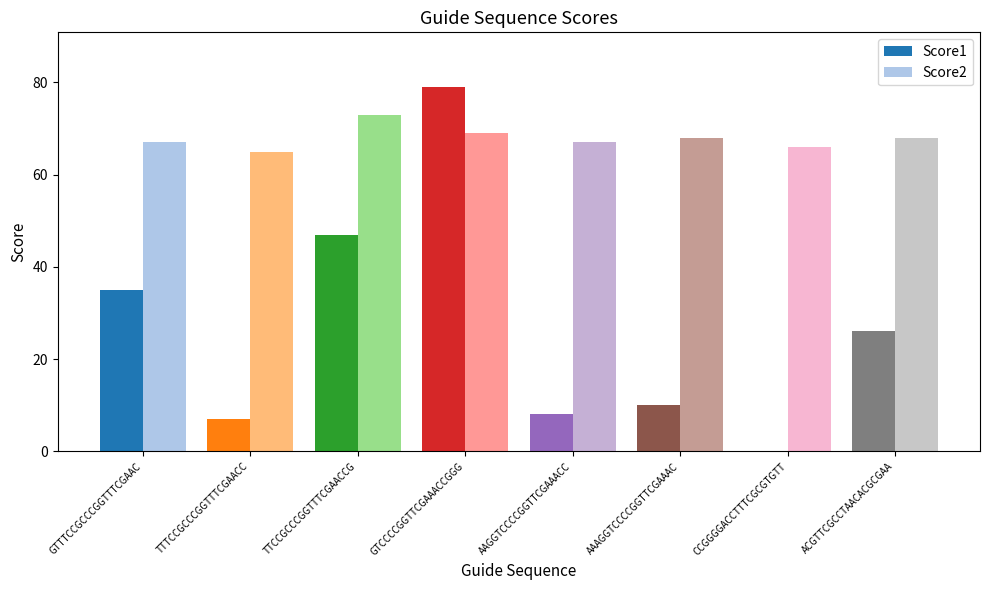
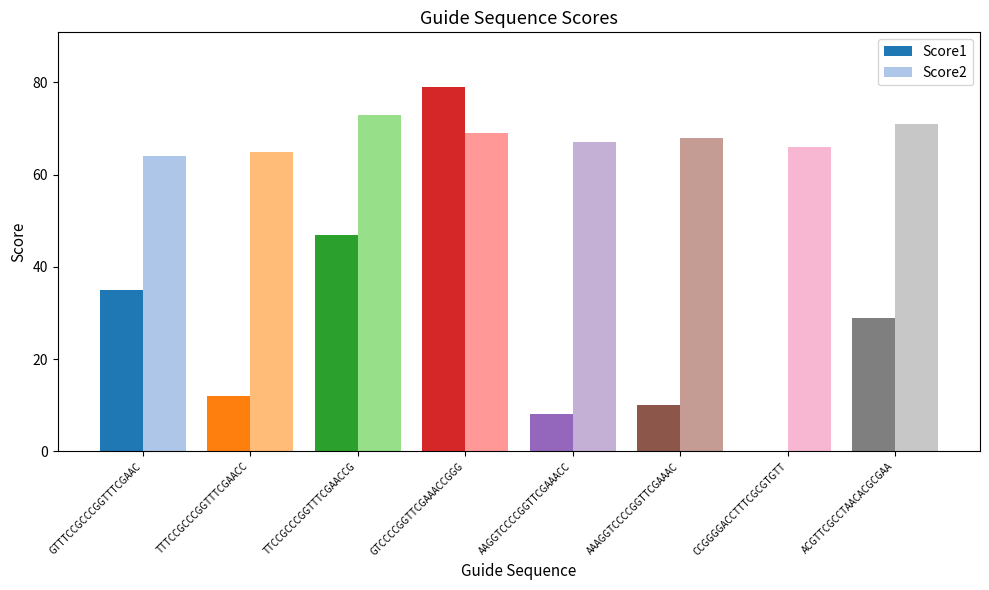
  {
    "Score1": {
      "GTTTCCGCCCGGTTTCGAAC": 35,
-     "TTTCCGCCCGGTTTCGAACC": 7,
+     "TTTCCGCCCGGTTTCGAACC": 12,
      "TTCCGCCCGGTTTCGAACCG": 47,
      "GTCCCCGGTTCGAAACCGGG": 79,
      "AAGGTCCCCGGTTCGAAACC": 8,
      "AAAGGTCCCCGGTTCGAAAC": 10,
      "CCGGGGACCTTTCGCGTGTT": 0,
-     "ACGTTCGCCTAACACGCGAA": 26
+     "ACGTTCGCCTAACACGCGAA": 29
    },
    "Score2": {
-     "GTTTCCGCCCGGTTTCGAAC": 67,
+     "GTTTCCGCCCGGTTTCGAAC": 64,
      "TTTCCGCCCGGTTTCGAACC": 65,
      "TTCCGCCCGGTTTCGAACCG": 73,
      "GTCCCCGGTTCGAAACCGGG": 69,
      "AAGGTCCCCGGTTCGAAACC": 67,
      "AAAGGTCCCCGGTTCGAAAC": 68,
      "CCGGGGACCTTTCGCGTGTT": 66,
-     "ACGTTCGCCTAACACGCGAA": 68
+     "ACGTTCGCCTAACACGCGAA": 71
    }
  }
